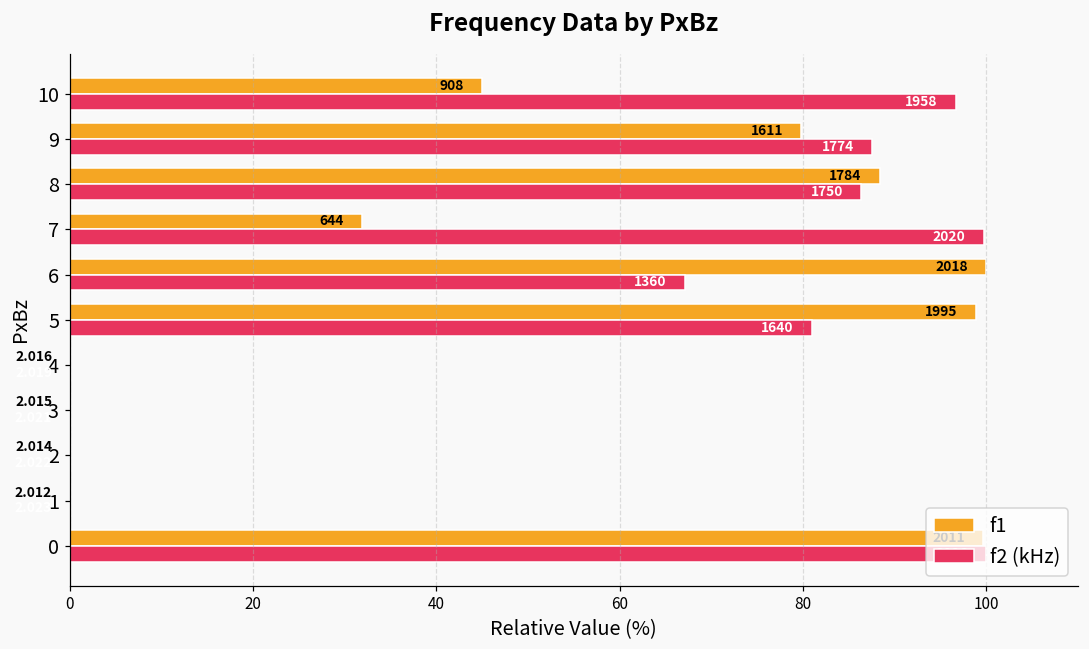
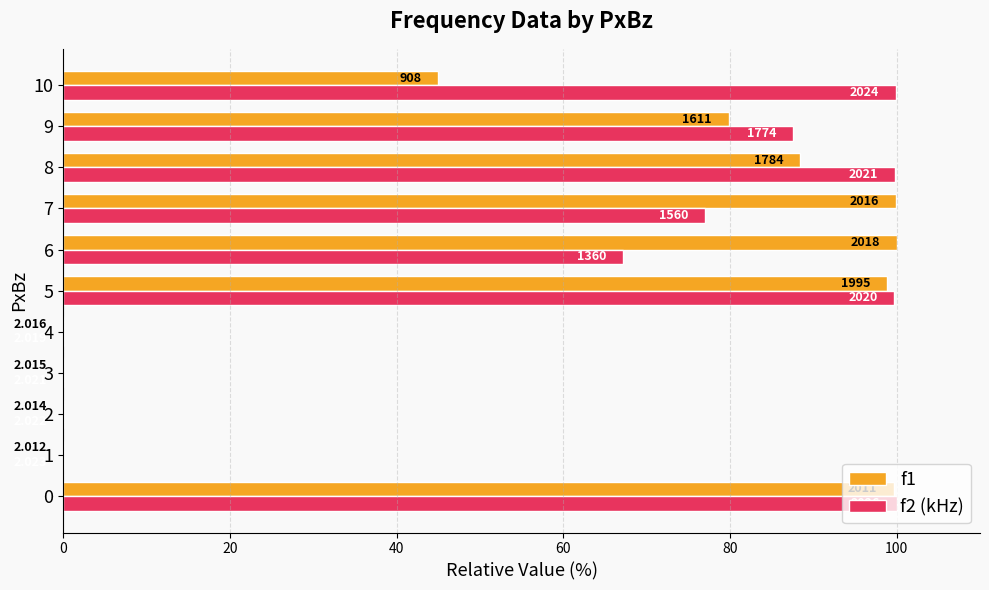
  {
    "f1": {
-     "7": 644
+     "7": 2016
    },
    "f2 (kHz)": {
-     "10": 1958,
-     "8": 1750,
-     "7": 2020,
-     "5": 1640
+     "10": 2024,
+     "8": 2021,
+     "7": 1560,
+     "5": 2020
    }
  }
